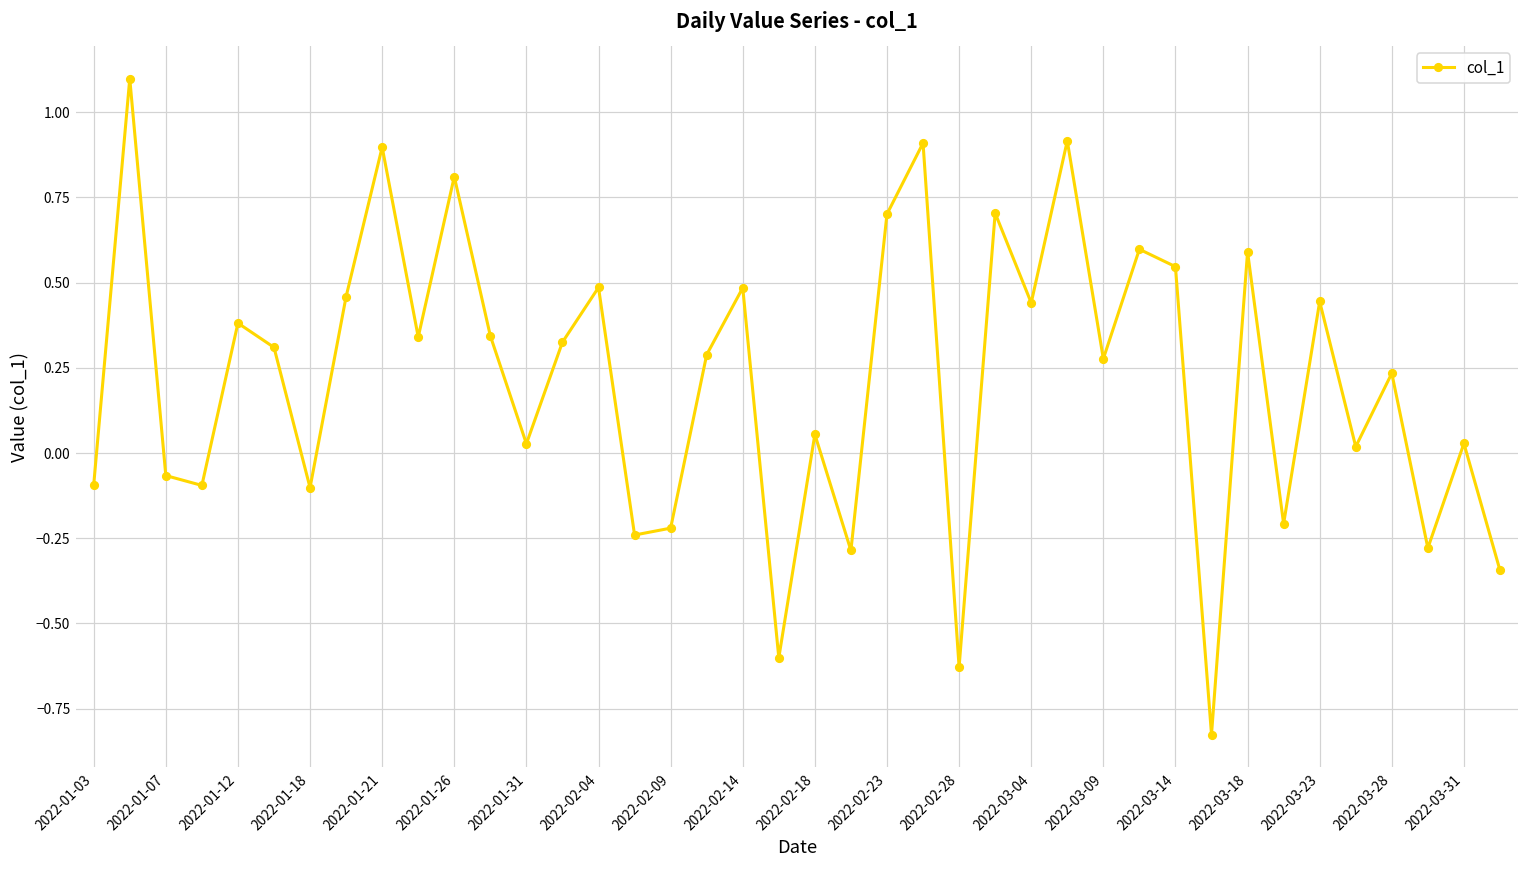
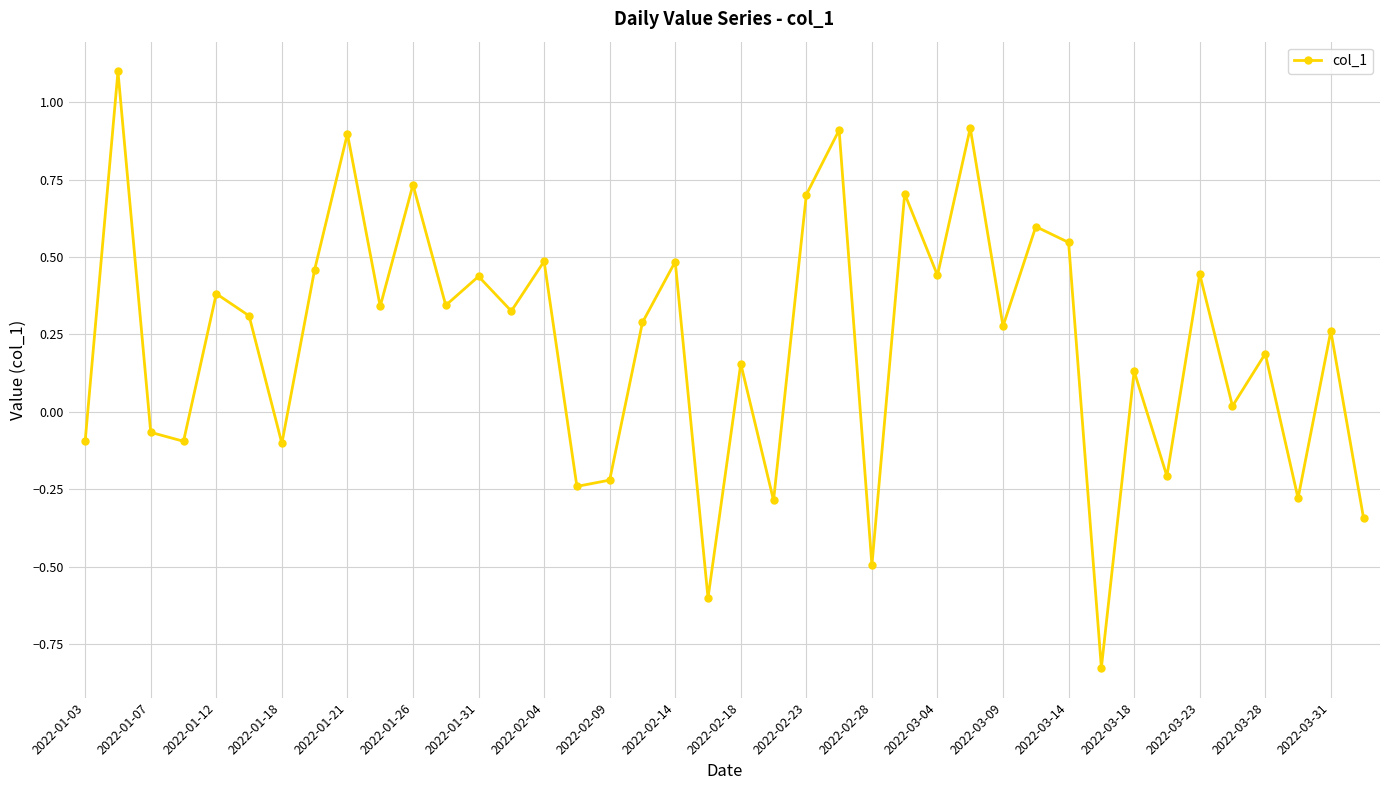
  {
    "2022-01-03": -0.09,
    "2022-01-07": -0.07,
    "2022-01-12": 0.38,
    "2022-01-18": -0.10,
    "2022-01-21": 0.90,
-   "2022-01-26": 0.81,
-   "2022-01-31": 0.03,
+   "2022-01-26": 0.73,
+   "2022-01-31": 0.44,
    "2022-02-04": 0.49,
    "2022-02-09": -0.22,
    "2022-02-14": 0.48,
-   "2022-02-18": 0.05,
+   "2022-02-18": 0.16,
    "2022-02-23": 0.70,
-   "2022-02-28": -0.63,
+   "2022-02-28": -0.49,
    "2022-03-04": 0.44,
    "2022-03-09": 0.28,
    "2022-03-14": 0.55,
-   "2022-03-18": 0.59,
+   "2022-03-18": 0.13,
    "2022-03-23": 0.44,
-   "2022-03-28": 0.23,
-   "2022-03-31": 0.03
+   "2022-03-28": 0.19,
+   "2022-03-31": 0.26
  }
